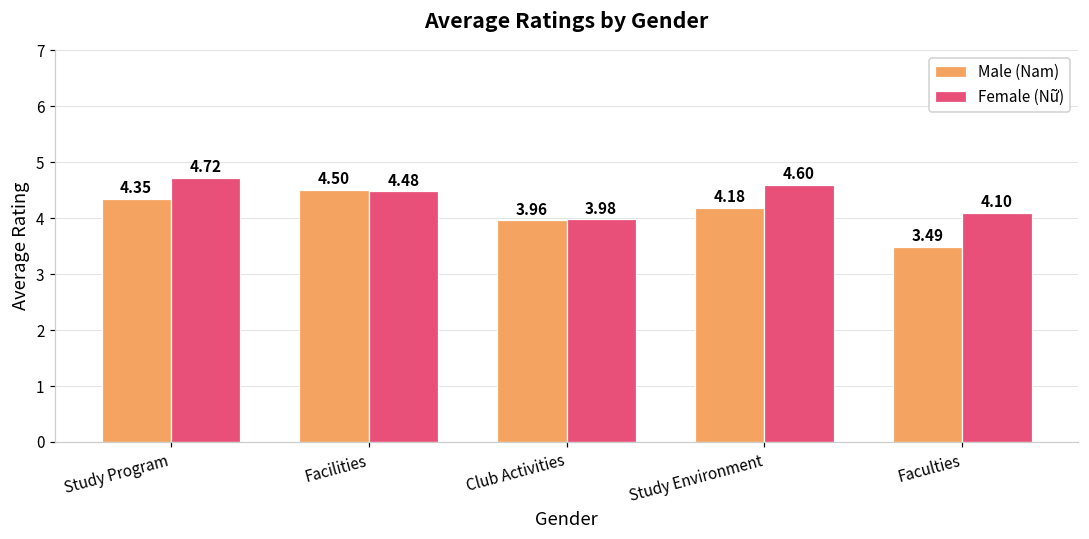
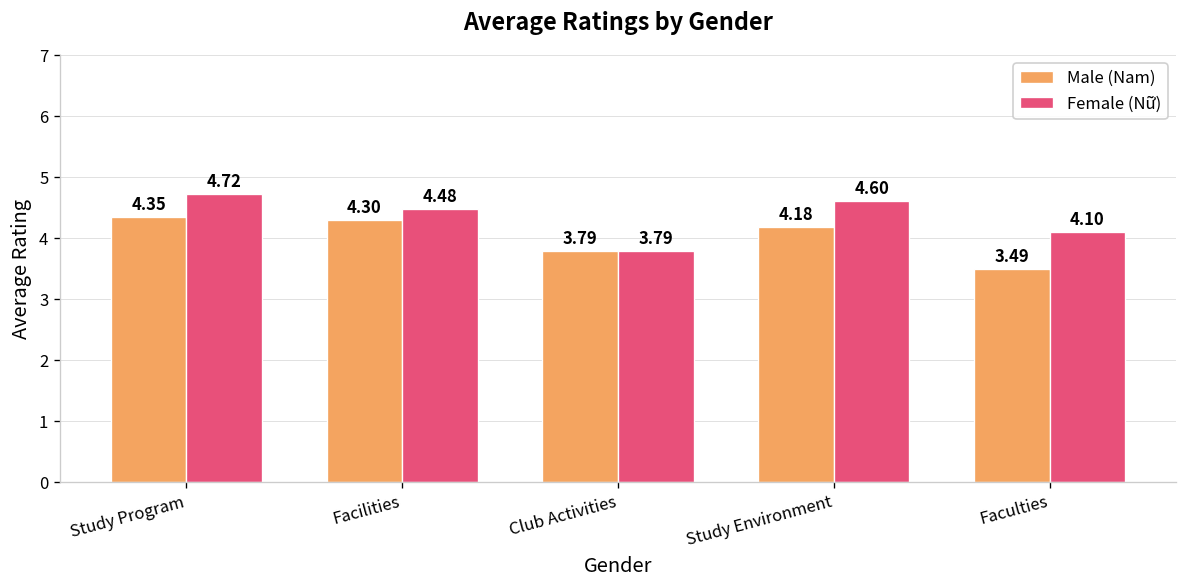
  {
    "Male (Nam)": {
      "Study Program": 4.35,
-     "Facilities": 4.50,
-     "Club Activities": 3.96,
+     "Facilities": 4.30,
+     "Club Activities": 3.79,
      "Study Environment": 4.18,
      "Faculties": 3.49
    },
    "Female (Nữ)": {
      "Study Program": 4.72,
      "Facilities": 4.48,
-     "Club Activities": 3.98,
+     "Club Activities": 3.79,
      "Study Environment": 4.60,
      "Faculties": 4.10
    }
  }
